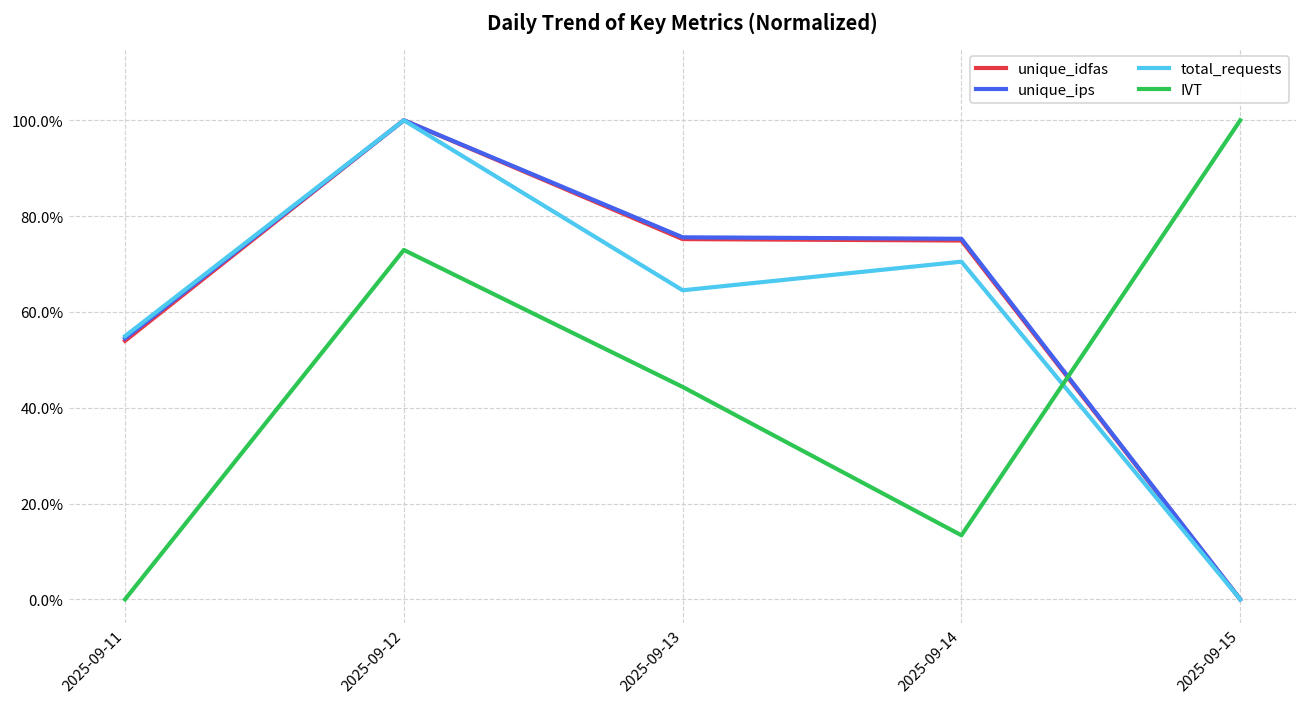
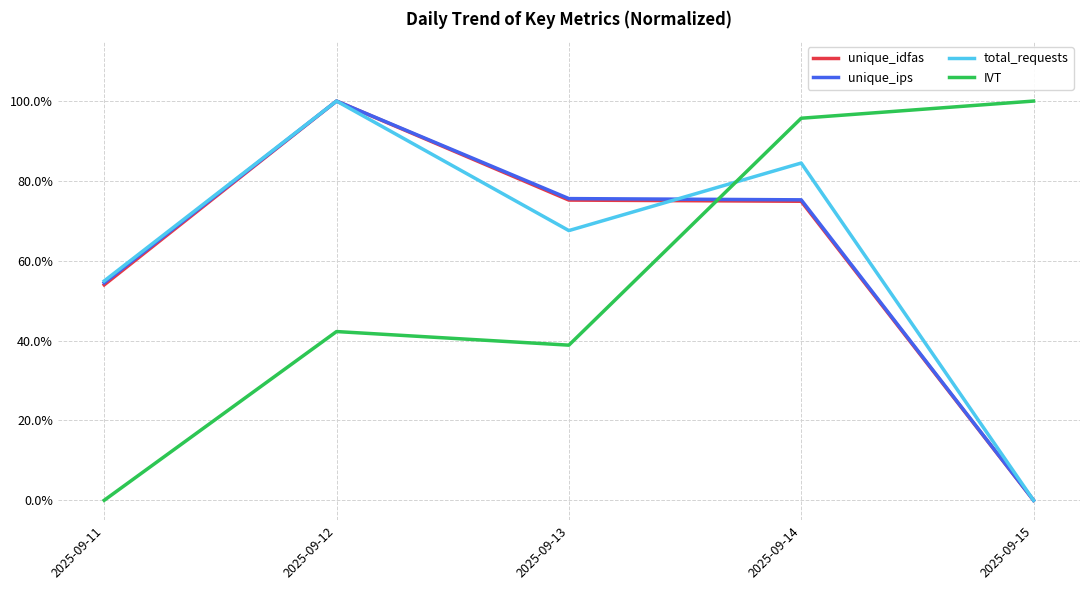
  {
    "total_requests": {
-     "2025-09-13": "65%",
-     "2025-09-14": "70%"
+     "2025-09-13": "68%",
+     "2025-09-14": "84%"
    },
    "IVT": {
      "2025-09-11": "0%",
-     "2025-09-12": "73%",
-     "2025-09-13": "44%",
-     "2025-09-14": "13%",
+     "2025-09-12": "42%",
+     "2025-09-13": "39%",
+     "2025-09-14": "96%",
      "2025-09-15": "100%"
    }
  }
